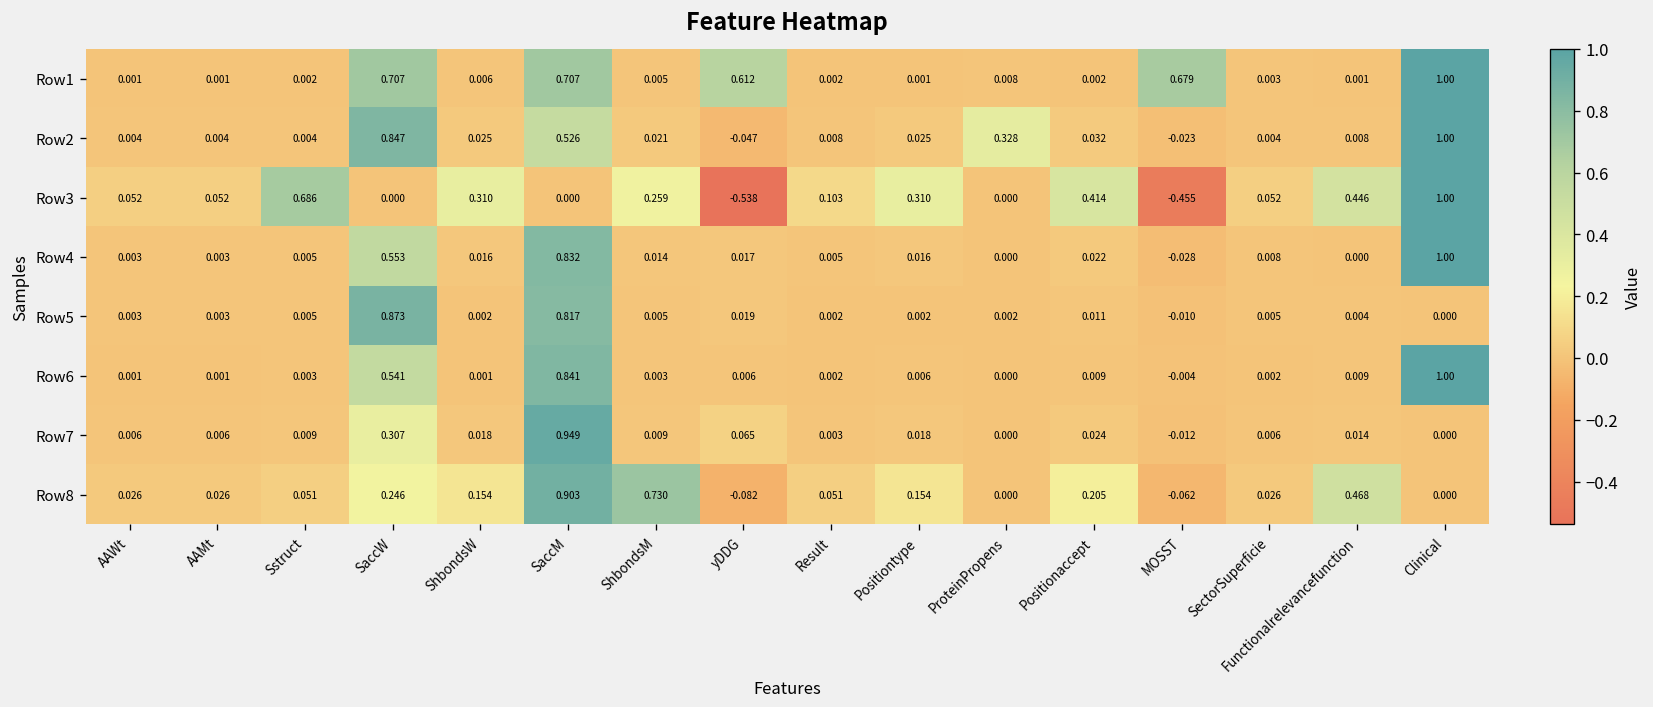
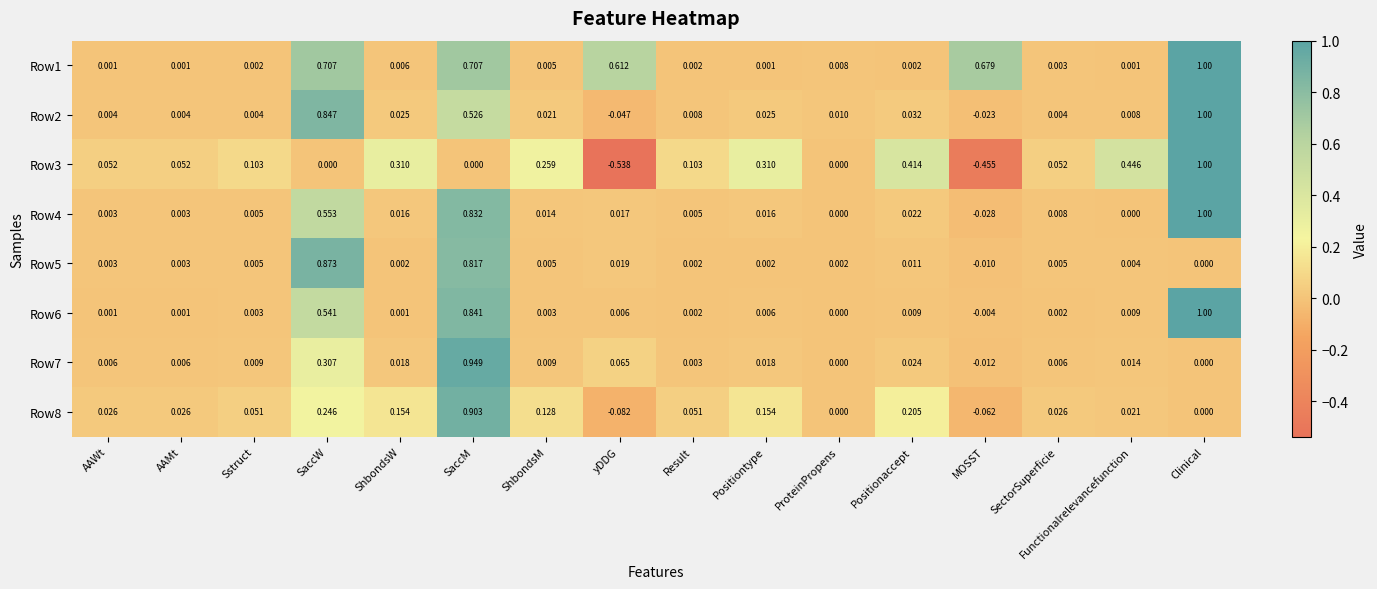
  {
    "Row1": {
      "AAWt": 0.001,
      "AAMt": 0.001,
      "Sstruct": 0.002,
      "SaccW": 0.707,
      "ShbondsW": 0.006,
      "SaccM": 0.707,
      "ShbondsM": 0.005,
      "yDDG": 0.612,
      "Result": 0.002,
      "Positiontype": 0.001,
      "ProteinPropens": 0.008,
      "Positionaccept": 0.002,
      "MOSST": 0.679,
      "SectorSuperficie": 0.003,
      "Functionalrelevancefunction": 0.001,
      "Clinical": 1.00
    },
    "Row2": {
      "AAWt": 0.004,
      "AAMt": 0.004,
      "Sstruct": 0.004,
      "SaccW": 0.847,
      "ShbondsW": 0.025,
      "SaccM": 0.526,
      "ShbondsM": 0.021,
      "yDDG": -0.047,
      "Result": 0.008,
      "Positiontype": 0.025,
-     "ProteinPropens": 0.328,
+     "ProteinPropens": 0.010,
      "Positionaccept": 0.032,
      "MOSST": -0.023,
      "SectorSuperficie": 0.004,
      "Functionalrelevancefunction": 0.008,
      "Clinical": 1.00
    },
    "Row3": {
      "AAWt": 0.052,
      "AAMt": 0.052,
-     "Sstruct": 0.686,
+     "Sstruct": 0.103,
      "SaccW": 0.000,
      "ShbondsW": 0.310,
      "SaccM": 0.000,
      "ShbondsM": 0.259,
      "yDDG": -0.538,
      "Result": 0.103,
      "Positiontype": 0.310,
      "ProteinPropens": 0.000,
      "Positionaccept": 0.414,
      "MOSST": -0.455,
      "SectorSuperficie": 0.052,
      "Functionalrelevancefunction": 0.446,
      "Clinical": 1.00
    },
    "Row4": {
      "AAWt": 0.003,
      "AAMt": 0.003,
      "Sstruct": 0.005,
      "SaccW": 0.553,
      "ShbondsW": 0.016,
      "SaccM": 0.832,
      "ShbondsM": 0.014,
      "yDDG": 0.017,
      "Result": 0.005,
      "Positiontype": 0.016,
      "ProteinPropens": 0.000,
      "Positionaccept": 0.022,
      "MOSST": -0.028,
      "SectorSuperficie": 0.008,
      "Functionalrelevancefunction": 0.000,
      "Clinical": 1.00
    },
    "Row5": {
      "AAWt": 0.003,
      "AAMt": 0.003,
      "Sstruct": 0.005,
      "SaccW": 0.873,
      "ShbondsW": 0.002,
      "SaccM": 0.817,
      "ShbondsM": 0.005,
      "yDDG": 0.019,
      "Result": 0.002,
      "Positiontype": 0.002,
      "ProteinPropens": 0.002,
      "Positionaccept": 0.011,
      "MOSST": -0.010,
      "SectorSuperficie": 0.005,
      "Functionalrelevancefunction": 0.004,
      "Clinical": 0.000
    },
    "Row6": {
      "AAWt": 0.001,
      "AAMt": 0.001,
      "Sstruct": 0.003,
      "SaccW": 0.541,
      "ShbondsW": 0.001,
      "SaccM": 0.841,
      "ShbondsM": 0.003,
      "yDDG": 0.006,
      "Result": 0.002,
      "Positiontype": 0.006,
      "ProteinPropens": 0.000,
      "Positionaccept": 0.009,
      "MOSST": -0.004,
      "SectorSuperficie": 0.002,
      "Functionalrelevancefunction": 0.009,
      "Clinical": 1.00
    },
    "Row7": {
      "AAWt": 0.006,
      "AAMt": 0.006,
      "Sstruct": 0.009,
      "SaccW": 0.307,
      "ShbondsW": 0.018,
      "SaccM": 0.949,
      "ShbondsM": 0.009,
      "yDDG": 0.065,
      "Result": 0.003,
      "Positiontype": 0.018,
      "ProteinPropens": 0.000,
      "Positionaccept": 0.024,
      "MOSST": -0.012,
      "SectorSuperficie": 0.006,
      "Functionalrelevancefunction": 0.014,
      "Clinical": 0.000
    },
    "Row8": {
      "AAWt": 0.026,
      "AAMt": 0.026,
      "Sstruct": 0.051,
      "SaccW": 0.246,
      "ShbondsW": 0.154,
      "SaccM": 0.903,
-     "ShbondsM": 0.730,
+     "ShbondsM": 0.128,
      "yDDG": -0.082,
      "Result": 0.051,
      "Positiontype": 0.154,
      "ProteinPropens": 0.000,
      "Positionaccept": 0.205,
      "MOSST": -0.062,
      "SectorSuperficie": 0.026,
-     "Functionalrelevancefunction": 0.468,
+     "Functionalrelevancefunction": 0.021,
      "Clinical": 0.000
    }
  }
